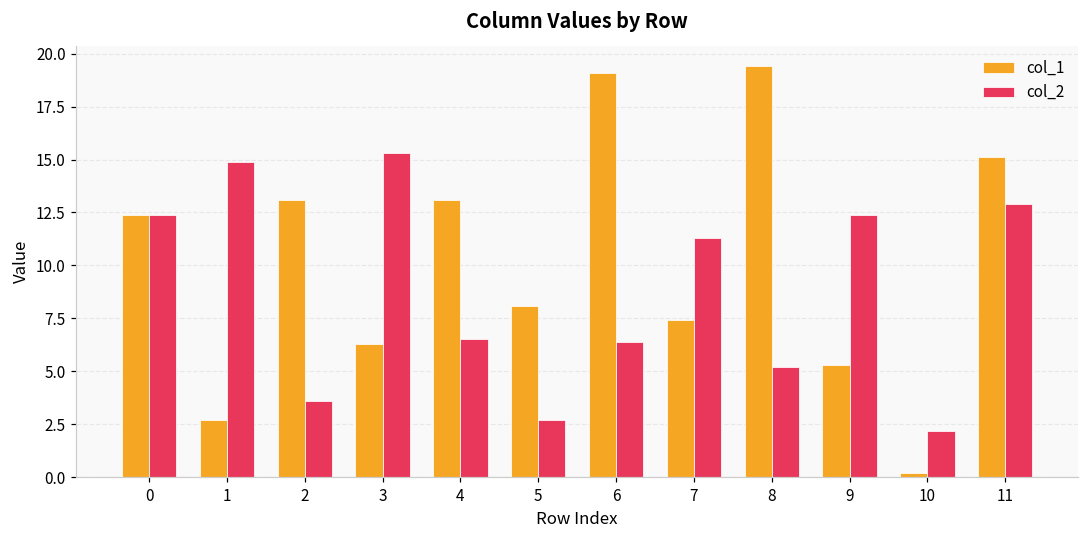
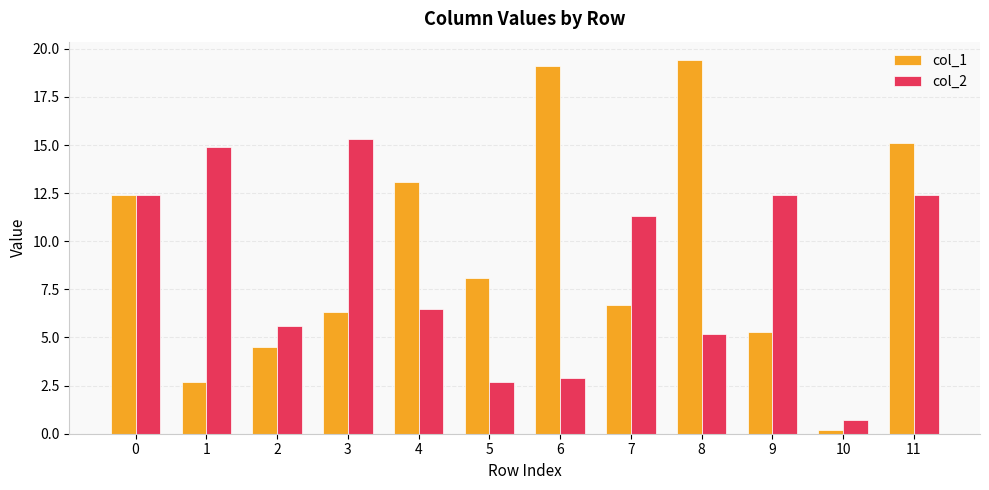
  {
    "col_1": {
      "0": 12.4,
      "1": 2.7,
-     "2": 13.1,
+     "2": 4.5,
      "3": 6.3,
      "4": 13.1,
      "5": 8.1,
      "6": 19.1,
-     "7": 7.4,
+     "7": 6.7,
      "8": 19.4,
      "9": 5.3,
      "10": 0.2,
      "11": 15.1
    },
    "col_2": {
      "0": 12.4,
      "1": 14.9,
-     "2": 3.6,
+     "2": 5.6,
      "3": 15.3,
      "4": 6.5,
      "5": 2.7,
-     "6": 6.4,
+     "6": 2.9,
      "7": 11.3,
      "8": 5.2,
      "9": 12.4,
-     "10": 2.2,
-     "11": 12.9
+     "10": 0.7,
+     "11": 12.4
    }
  }
